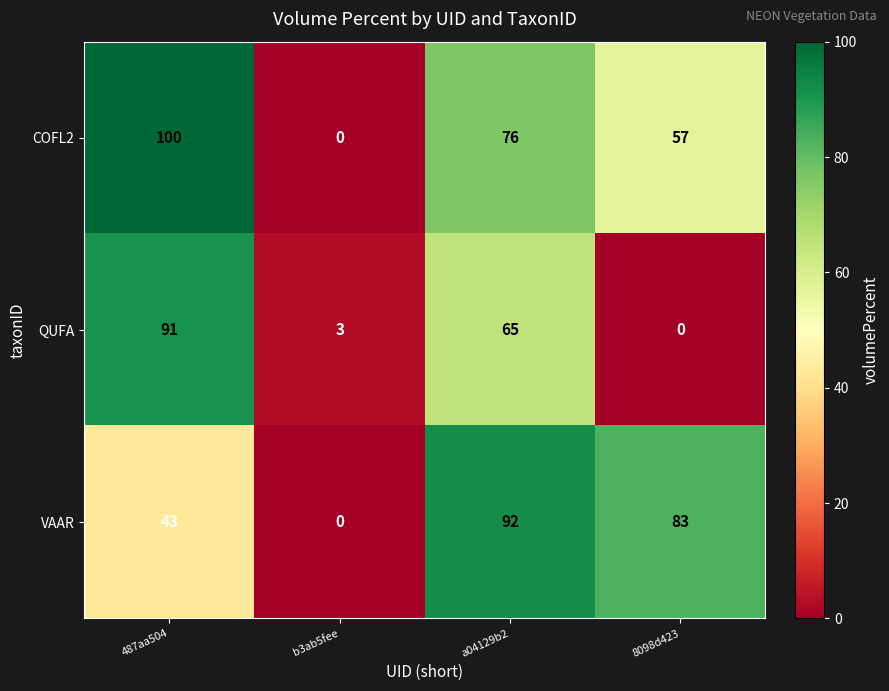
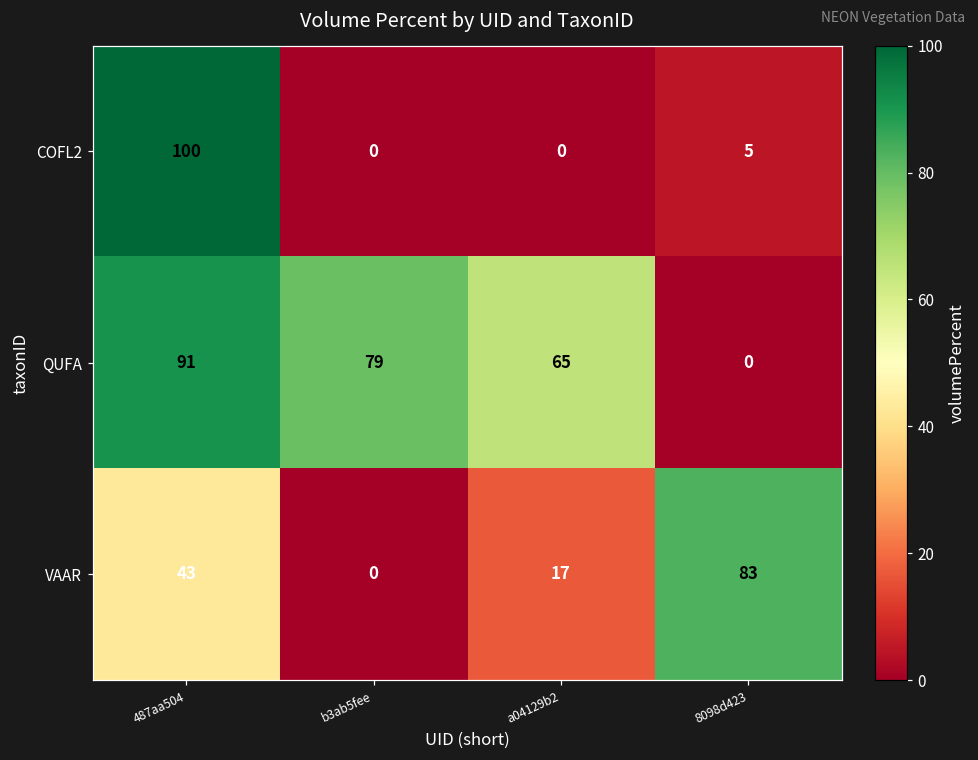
  {
    "COFL2": {
      "487aa504": 100,
      "b3ab5fee": 0,
-     "a04129b2": 76,
-     "8098d423": 57
+     "a04129b2": 0,
+     "8098d423": 5
    },
    "QUFA": {
      "487aa504": 91,
-     "b3ab5fee": 3,
+     "b3ab5fee": 79,
      "a04129b2": 65,
      "8098d423": 0
    },
    "VAAR": {
      "487aa504": 43,
      "b3ab5fee": 0,
-     "a04129b2": 92,
+     "a04129b2": 17,
      "8098d423": 83
    }
  }
